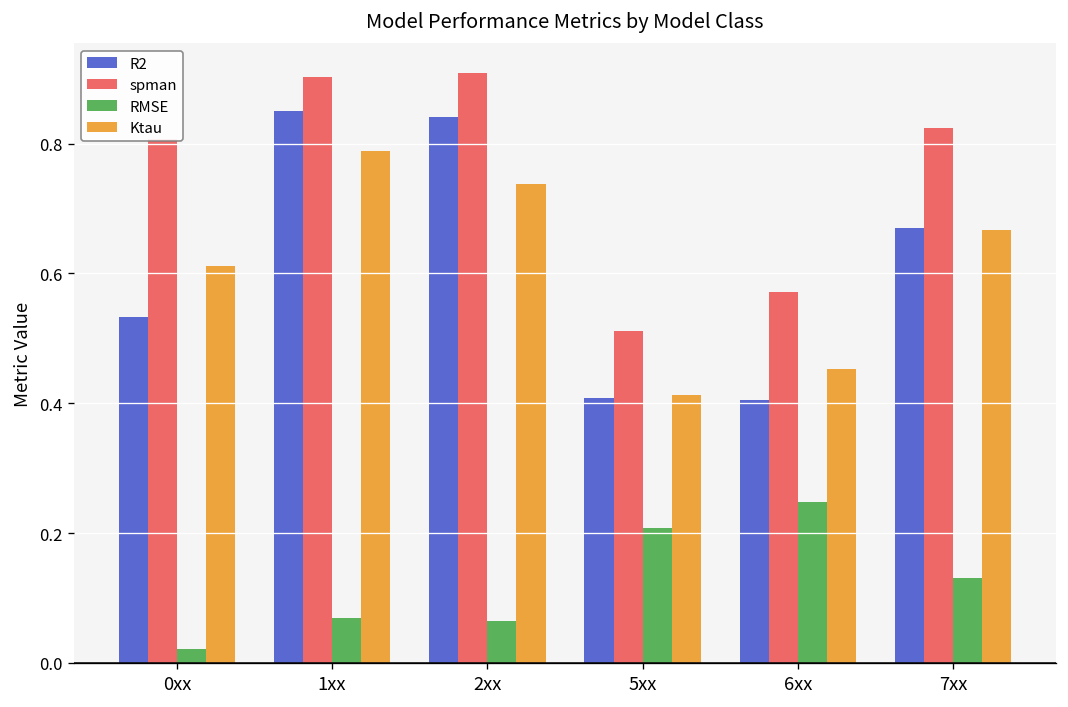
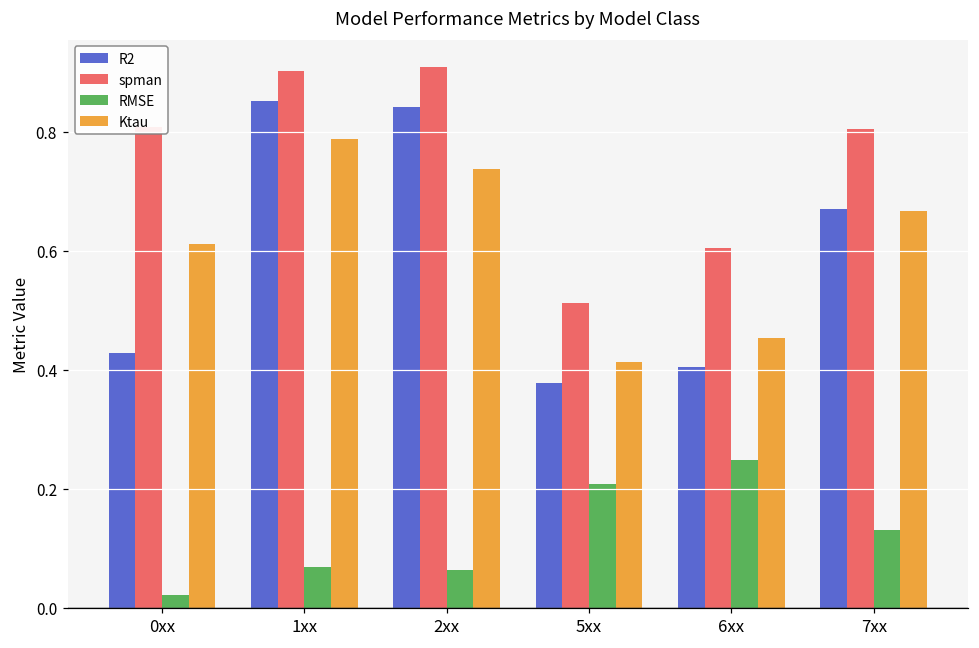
  {
    "R2": {
-     "0xx": 0.53,
+     "0xx": 0.43,
      "1xx": 0.85,
      "2xx": 0.84,
-     "5xx": 0.41,
+     "5xx": 0.38,
      "6xx": 0.40,
      "7xx": 0.67
    },
    "spman": {
      "1xx": 0.90,
      "2xx": 0.91,
      "5xx": 0.51,
-     "6xx": 0.57,
-     "7xx": 0.82
+     "6xx": 0.60,
+     "7xx": 0.80
    },
    "RMSE": {
      "0xx": 0.02,
      "1xx": 0.07,
      "2xx": 0.06,
      "5xx": 0.21,
      "6xx": 0.25,
      "7xx": 0.13
    },
    "Ktau": {
      "0xx": 0.61,
      "1xx": 0.79,
      "2xx": 0.74,
      "5xx": 0.41,
      "6xx": 0.45,
      "7xx": 0.67
    }
  }
